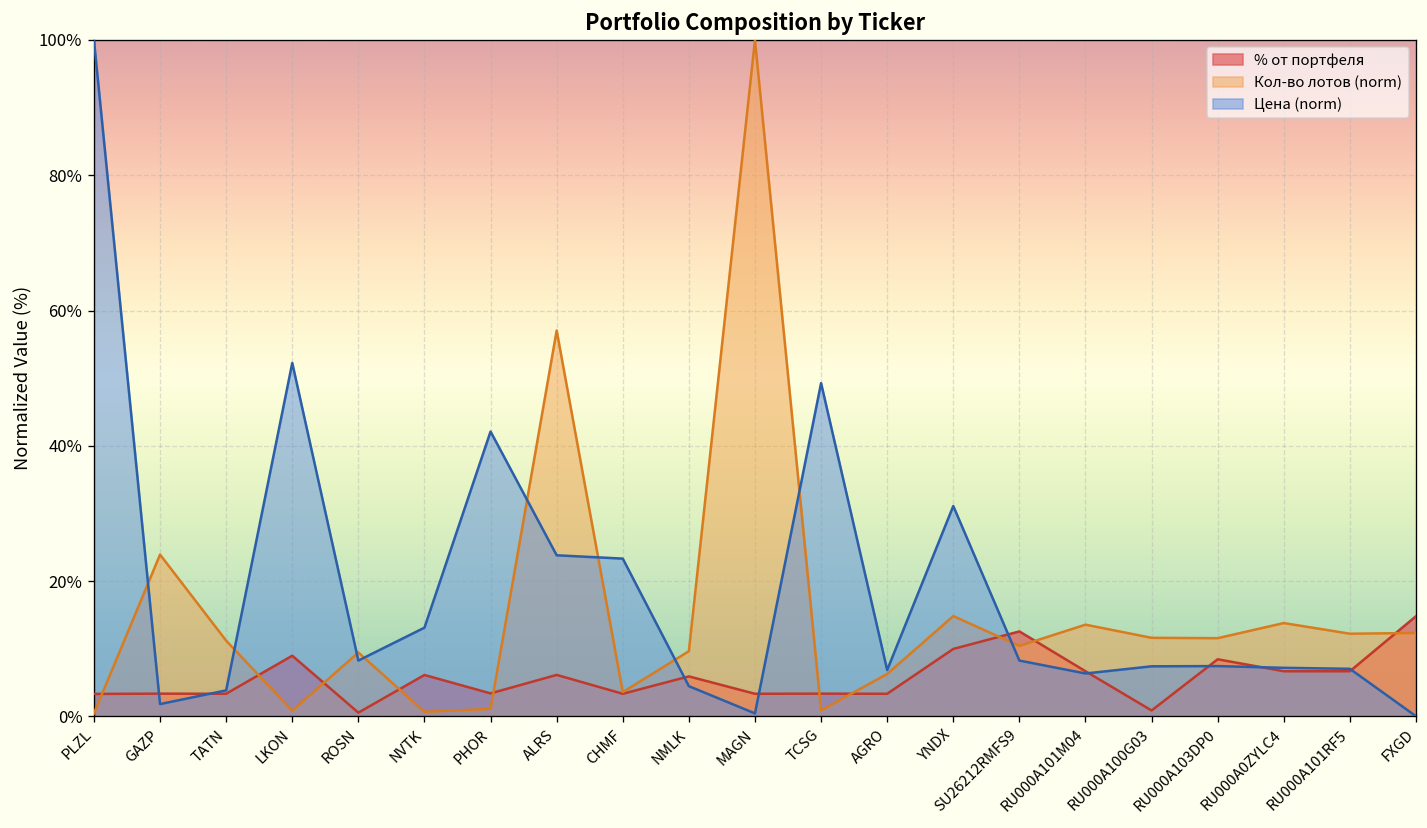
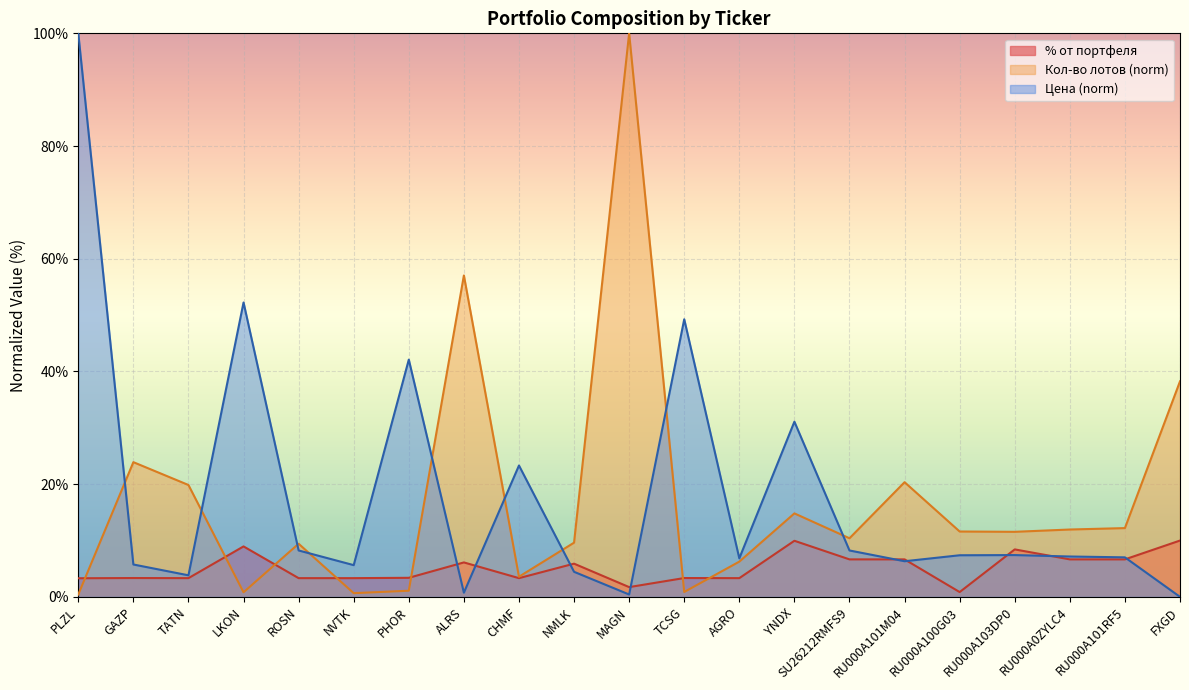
  {
    "% от портфеля": {
      "PLZL": "3%",
      "GAZP": "3%",
      "TATN": "3%",
      "LKON": "9%",
-     "ROSN": "1%",
-     "NVTK": "6%",
+     "ROSN": "3%",
+     "NVTK": "3%",
      "PHOR": "3%",
      "ALRS": "6%",
      "NMLK": "6%",
-     "MAGN": "3%",
+     "MAGN": "2%",
      "TCSG": "3%",
      "AGRO": "3%",
      "YNDX": "10%",
-     "SU26212RMFS9": "13%",
+     "SU26212RMFS9": "7%",
      "RU000A100G03": "1%",
      "RU000A103DP0": "8%",
      "RU000A0ZYLC4": "7%",
-     "FXGD": "15%"
+     "FXGD": "10%"
    },
    "Кол-во лотов (norm)": {
      "PLZL": "0%",
      "GAZP": "24%",
-     "TATN": "11%",
+     "TATN": "20%",
      "LKON": "1%",
      "ROSN": "9%",
      "NVTK": "1%",
      "PHOR": "1%",
      "ALRS": "57%",
      "NMLK": "10%",
      "MAGN": "100%",
      "TCSG": "1%",
      "AGRO": "6%",
      "YNDX": "15%",
      "SU26212RMFS9": "10%",
-     "RU000A101M04": "14%",
+     "RU000A101M04": "20%",
      "RU000A100G03": "12%",
      "RU000A103DP0": "12%",
-     "RU000A0ZYLC4": "14%",
+     "RU000A0ZYLC4": "12%",
      "RU000A101RF5": "12%",
-     "FXGD": "12%"
+     "FXGD": "38%"
    },
    "Цена (norm)": {
      "PLZL": "100%",
-     "GAZP": "2%",
+     "GAZP": "6%",
      "TATN": "4%",
      "LKON": "52%",
      "ROSN": "8%",
-     "NVTK": "13%",
+     "NVTK": "6%",
      "PHOR": "42%",
-     "ALRS": "24%",
+     "ALRS": "1%",
      "CHMF": "23%",
      "NMLK": "4%",
      "MAGN": "0%",
      "TCSG": "49%",
      "AGRO": "7%",
      "YNDX": "31%",
      "SU26212RMFS9": "8%",
      "RU000A100G03": "7%",
      "RU000A103DP0": "7%",
      "RU000A0ZYLC4": "7%",
      "FXGD": "0%"
    }
  }
